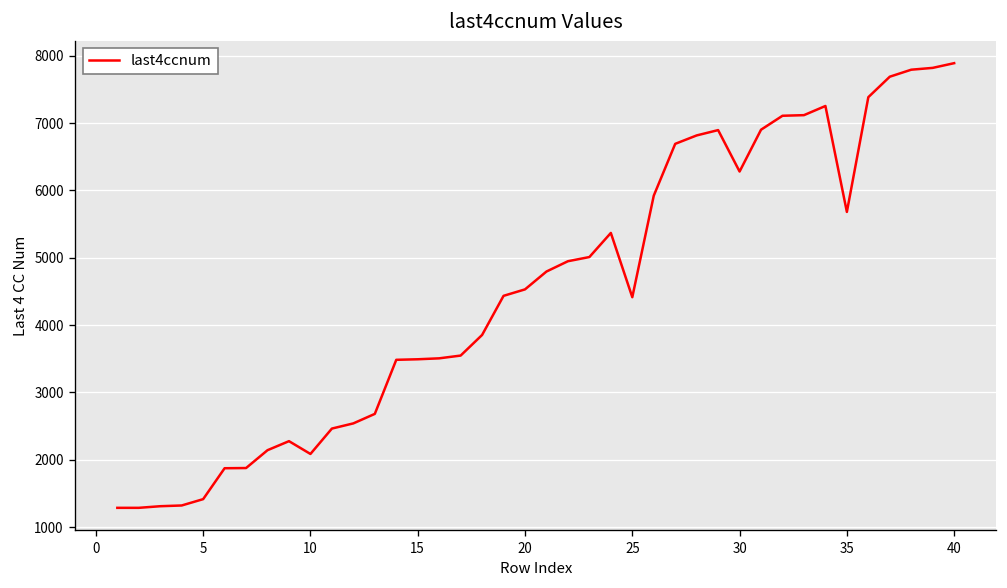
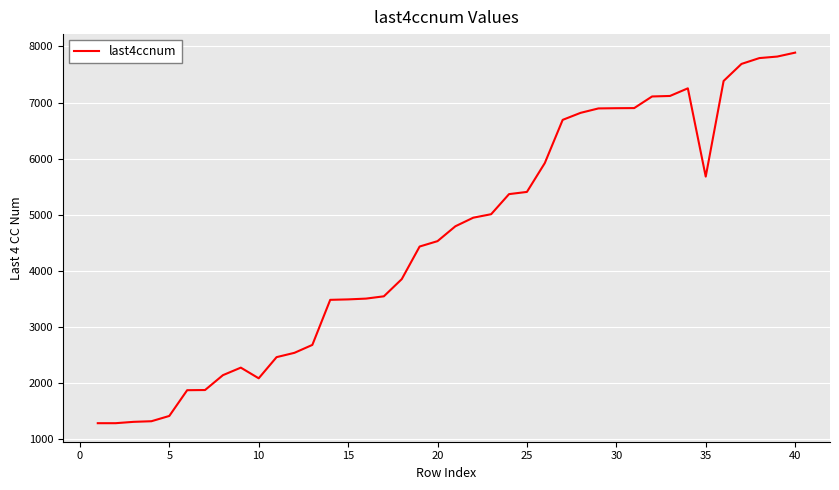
  {
    "5": 1400,
    "10": 2100,
    "15": 3500,
    "20": 4500,
-   "25": 4400,
-   "30": 6300,
+   "25": 5400,
+   "30": 6900,
    "35": 5700,
    "40": 7900
  }
